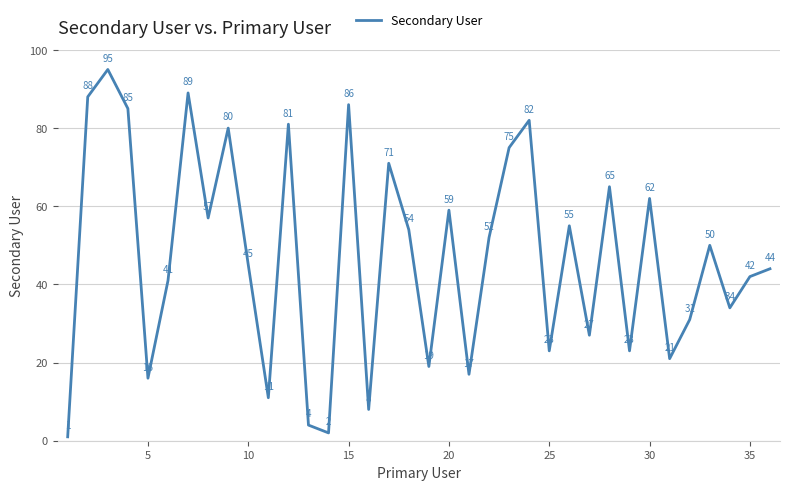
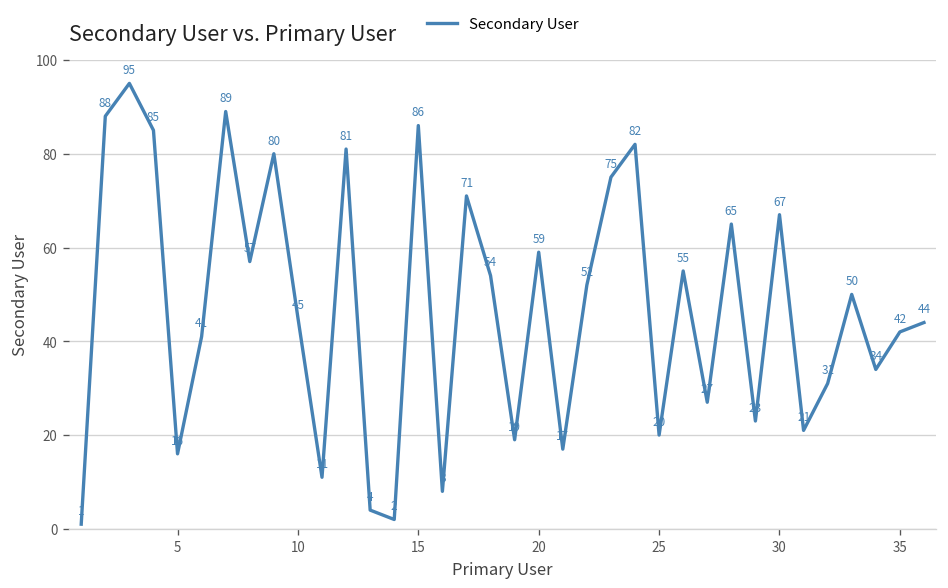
  {
    "5": 16,
    "10": 45,
    "15": 86,
    "20": 59,
-   "25": 23,
-   "30": 62,
+   "25": 20,
+   "30": 67,
    "35": 42
  }
